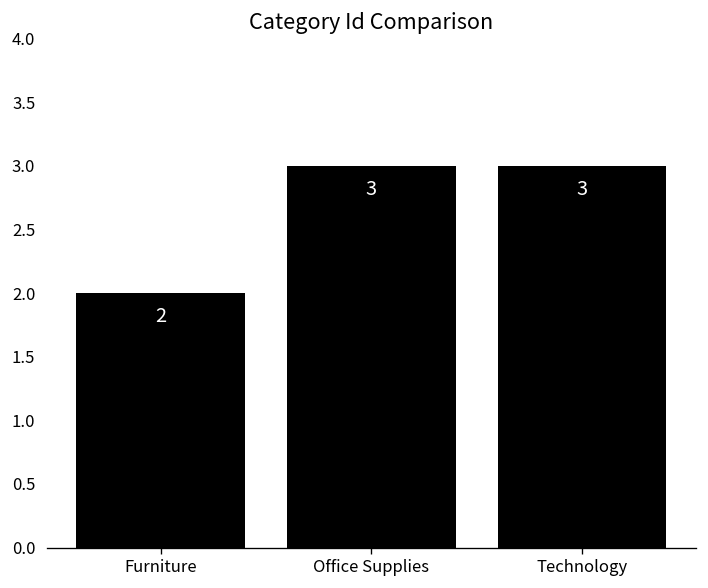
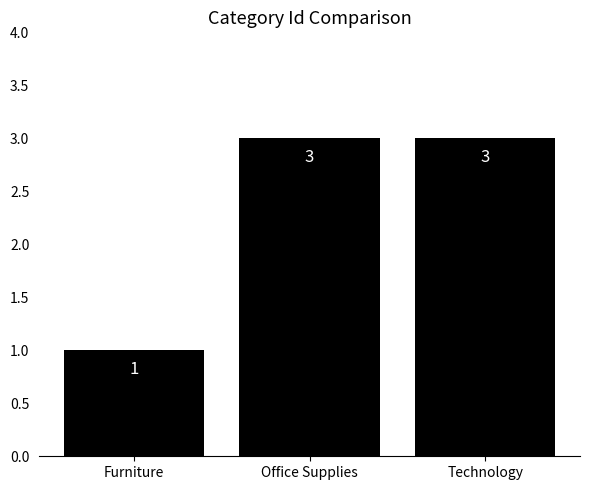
  {
-   "Furniture": 2,
+   "Furniture": 1,
    "Office Supplies": 3,
    "Technology": 3
  }
